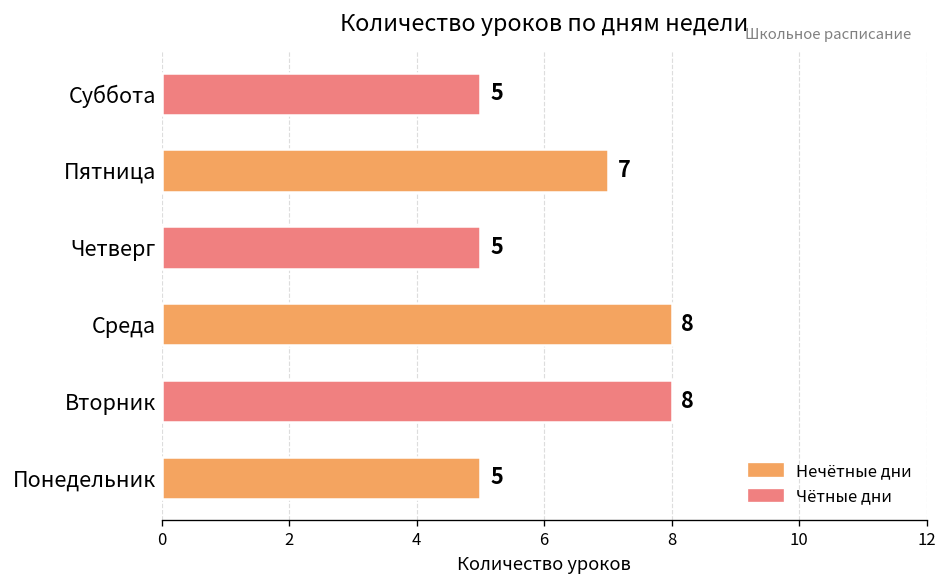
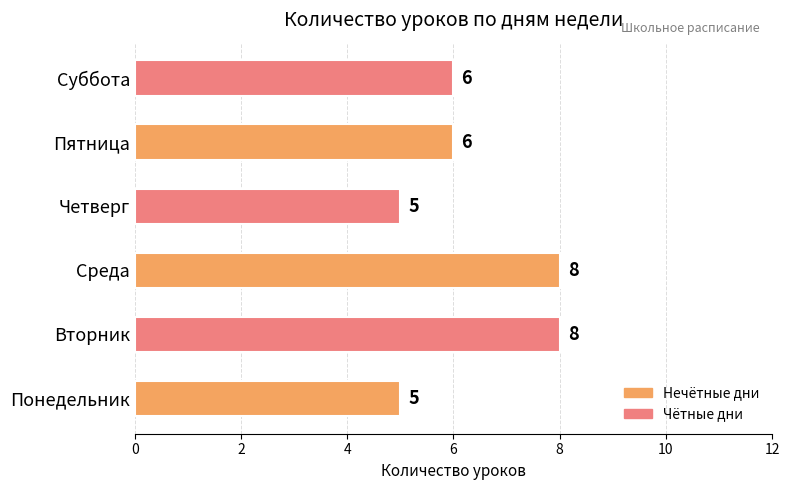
  {
-   "Суббота": 5,
-   "Пятница": 7,
+   "Суббота": 6,
+   "Пятница": 6,
    "Четверг": 5,
    "Среда": 8,
    "Вторник": 8,
    "Понедельник": 5
  }
